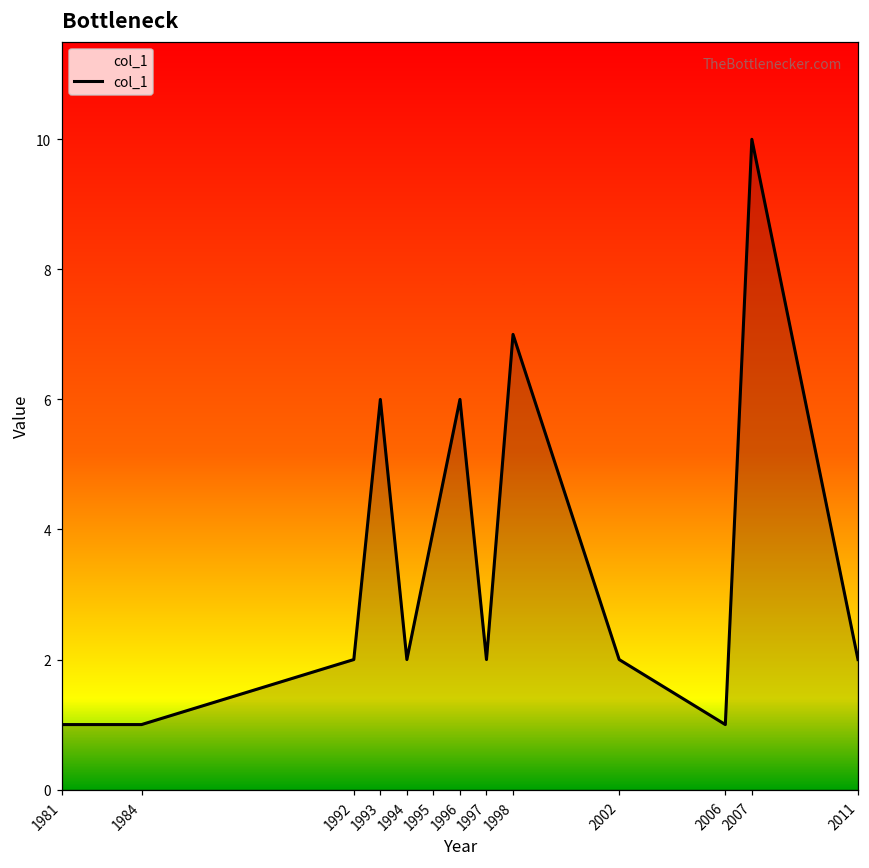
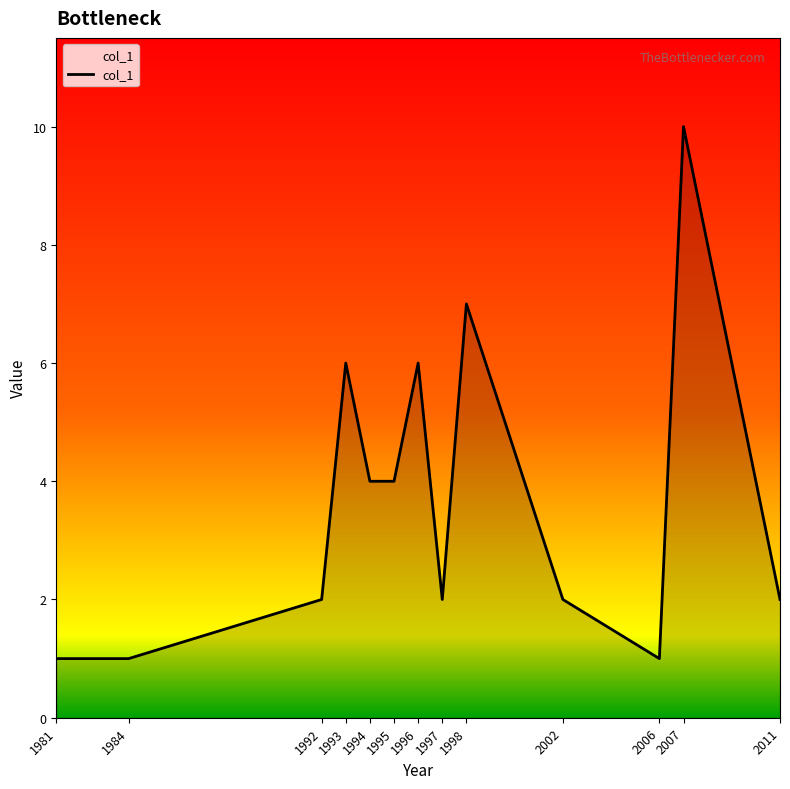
  {
    "1981": 1,
    "1984": 1,
    "1992": 2,
    "1993": 6,
-   "1994": 2,
+   "1994": 4,
    "1995": 4,
    "1996": 6,
    "1997": 2,
    "1998": 7,
    "2002": 2,
    "2006": 1,
    "2007": 10,
    "2011": 2
  }
